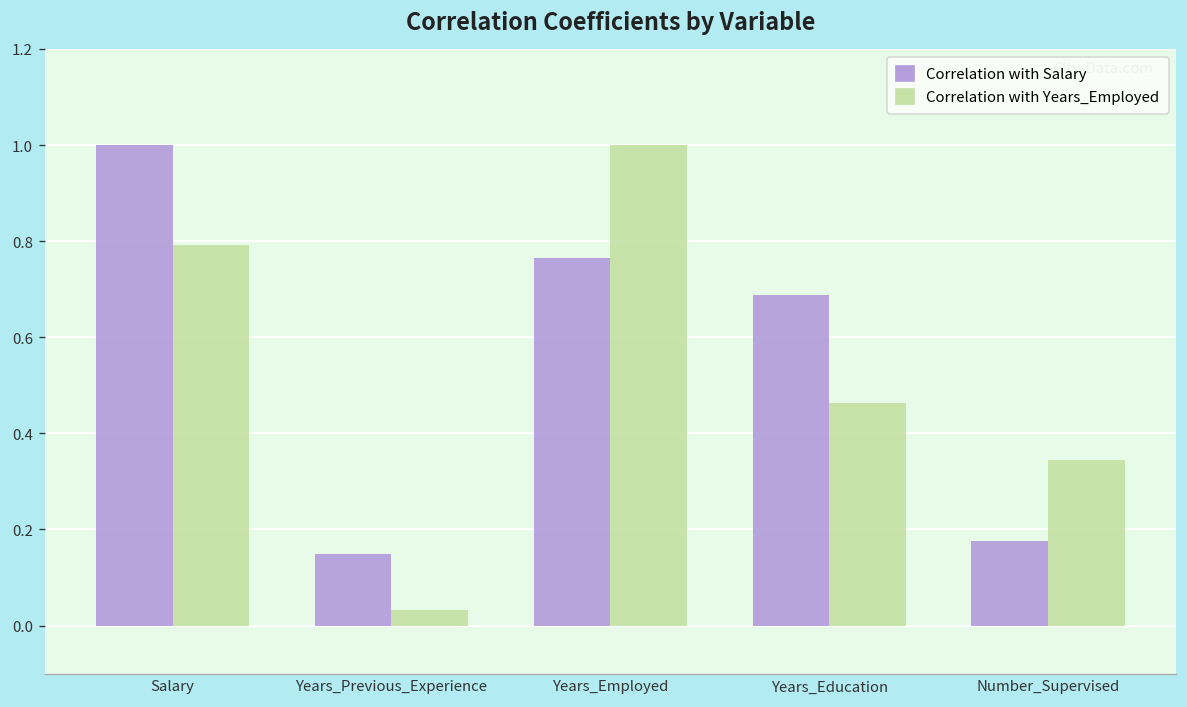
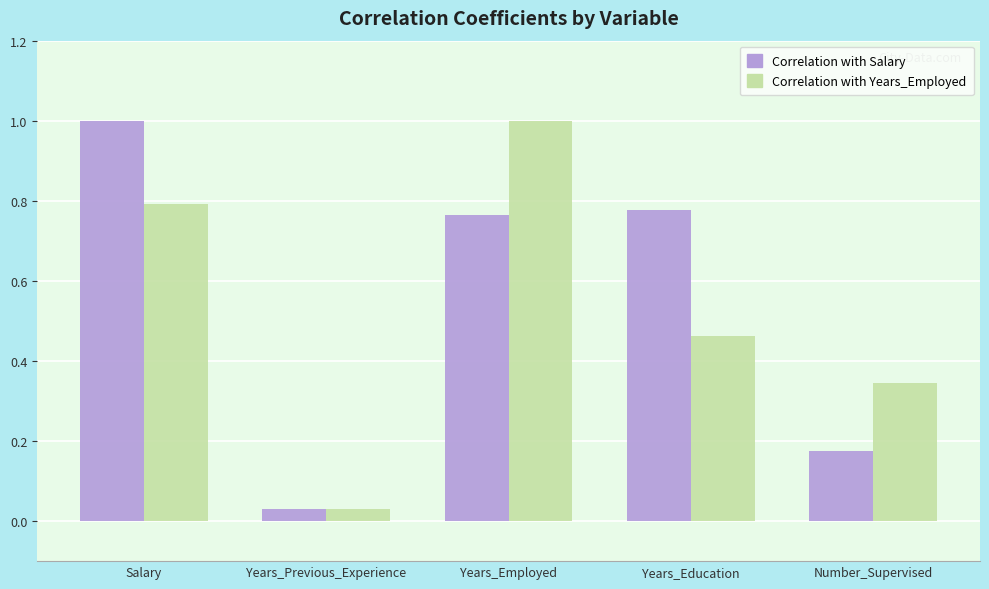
  {
    "Correlation with Salary": {
      "Salary": 1.00,
-     "Years_Previous_Experience": 0.15,
+     "Years_Previous_Experience": 0.03,
      "Years_Employed": 0.77,
-     "Years_Education": 0.69,
+     "Years_Education": 0.78,
      "Number_Supervised": 0.18
    },
    "Correlation with Years_Employed": {
      "Salary": 0.79,
      "Years_Previous_Experience": 0.03,
      "Years_Employed": 1.00,
      "Years_Education": 0.46,
      "Number_Supervised": 0.35
    }
  }
